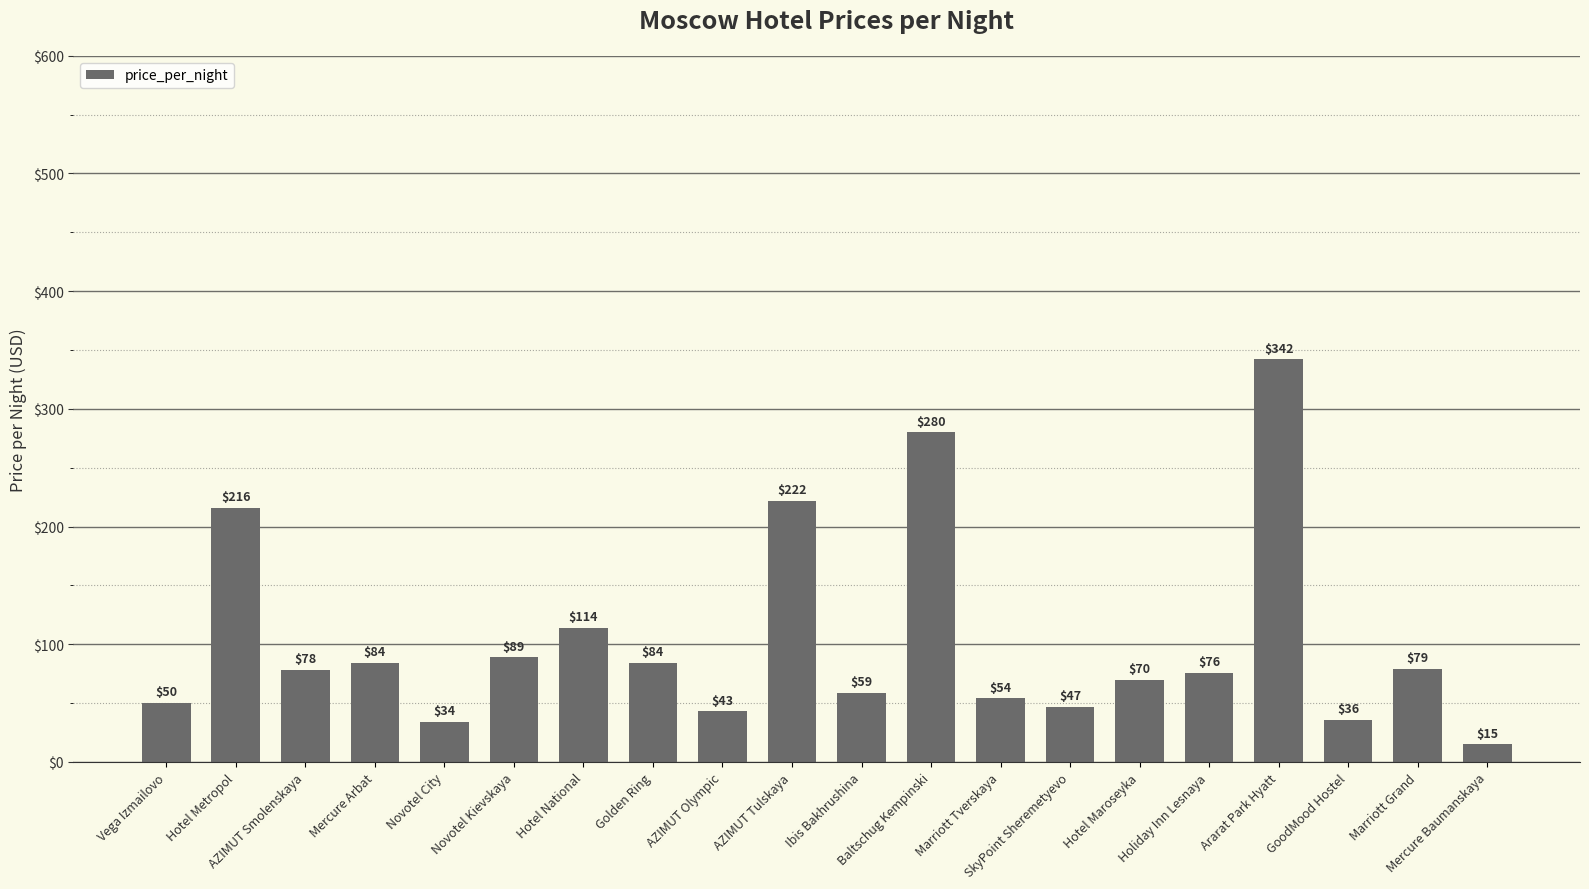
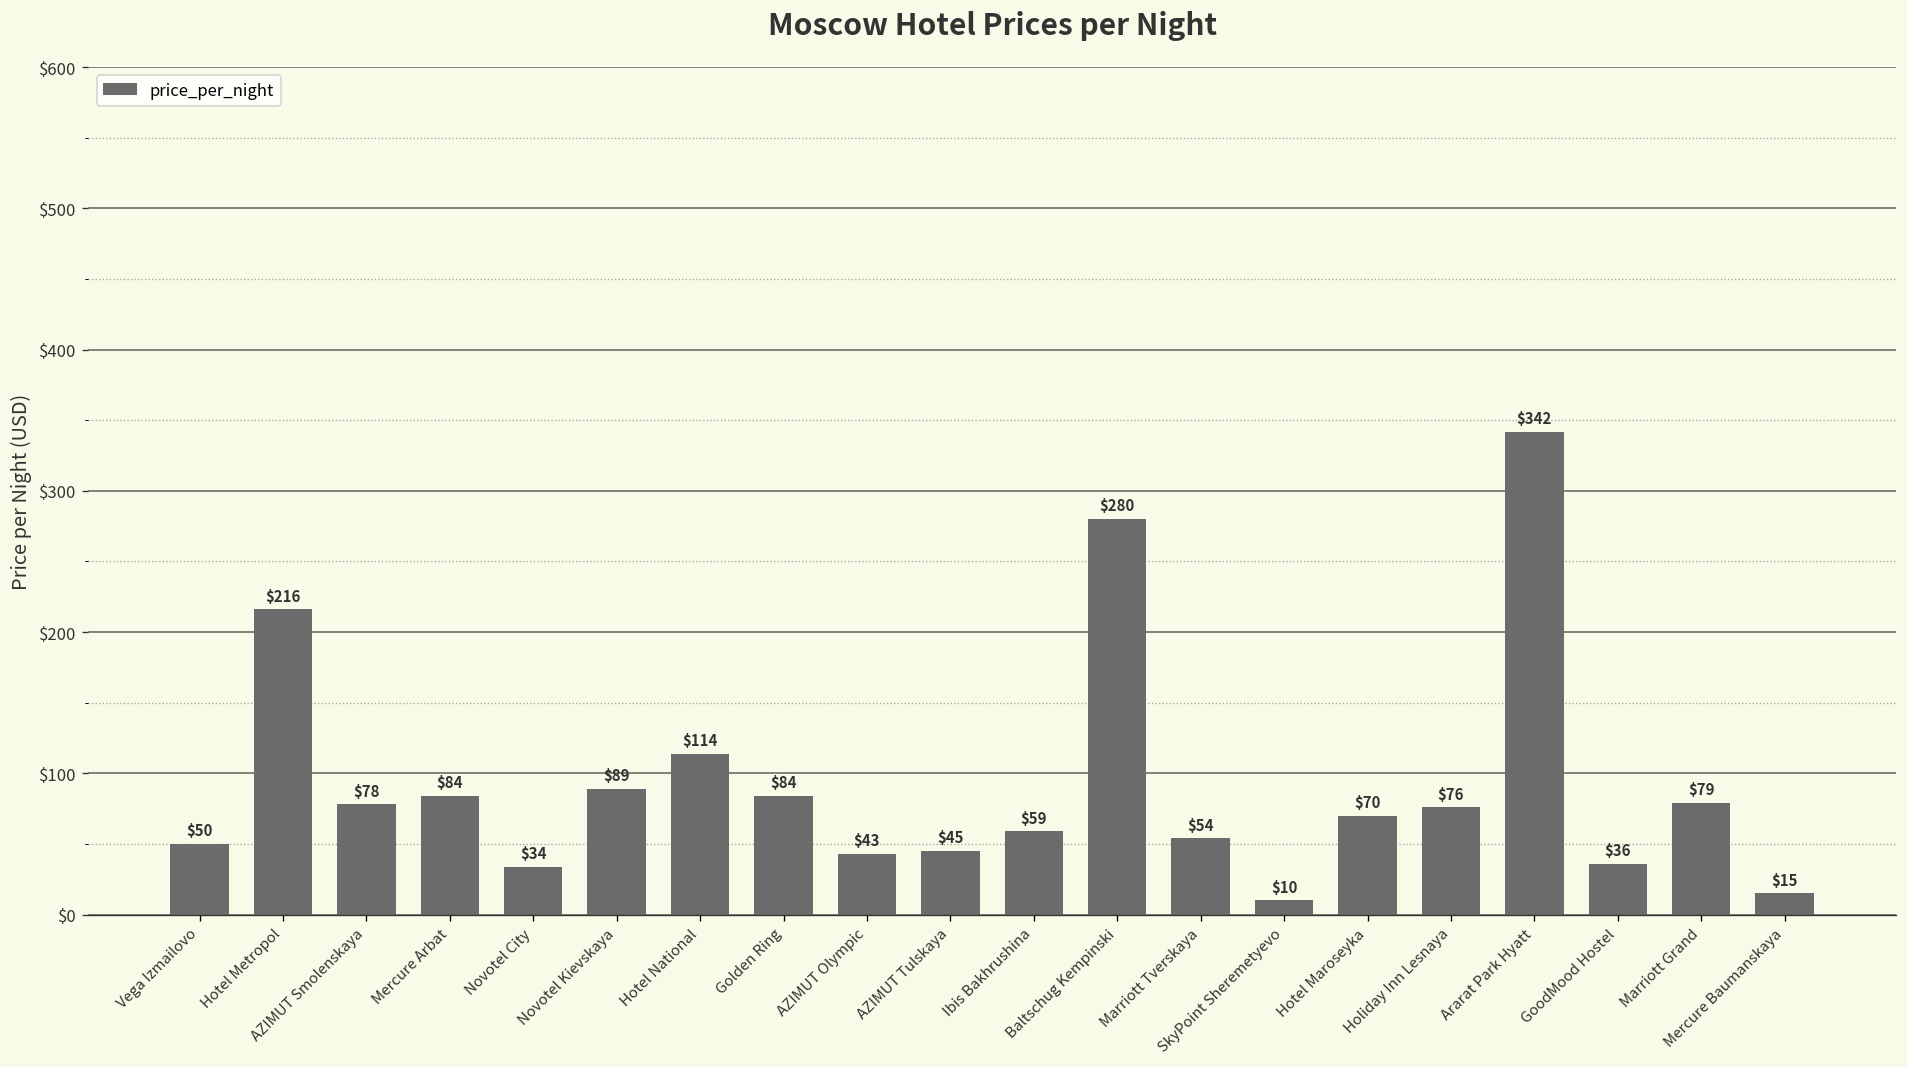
  {
    "Vega Izmailovo": "$50",
    "Hotel Metropol": "$216",
    "AZIMUT Smolenskaya": "$78",
    "Mercure Arbat": "$84",
    "Novotel City": "$34",
    "Novotel Kievskaya": "$89",
    "Hotel National": "$114",
    "Golden Ring": "$84",
    "AZIMUT Olympic": "$43",
-   "AZIMUT Tulskaya": "$222",
+   "AZIMUT Tulskaya": "$45",
    "Ibis Bakhrushina": "$59",
    "Baltschug Kempinski": "$280",
    "Marriott Tverskaya": "$54",
-   "SkyPoint Sheremetyevo": "$47",
+   "SkyPoint Sheremetyevo": "$10",
    "Hotel Maroseyka": "$70",
    "Holiday Inn Lesnaya": "$76",
    "Ararat Park Hyatt": "$342",
    "GoodMood Hostel": "$36",
    "Marriott Grand": "$79",
    "Mercure Baumanskaya": "$15"
  }
